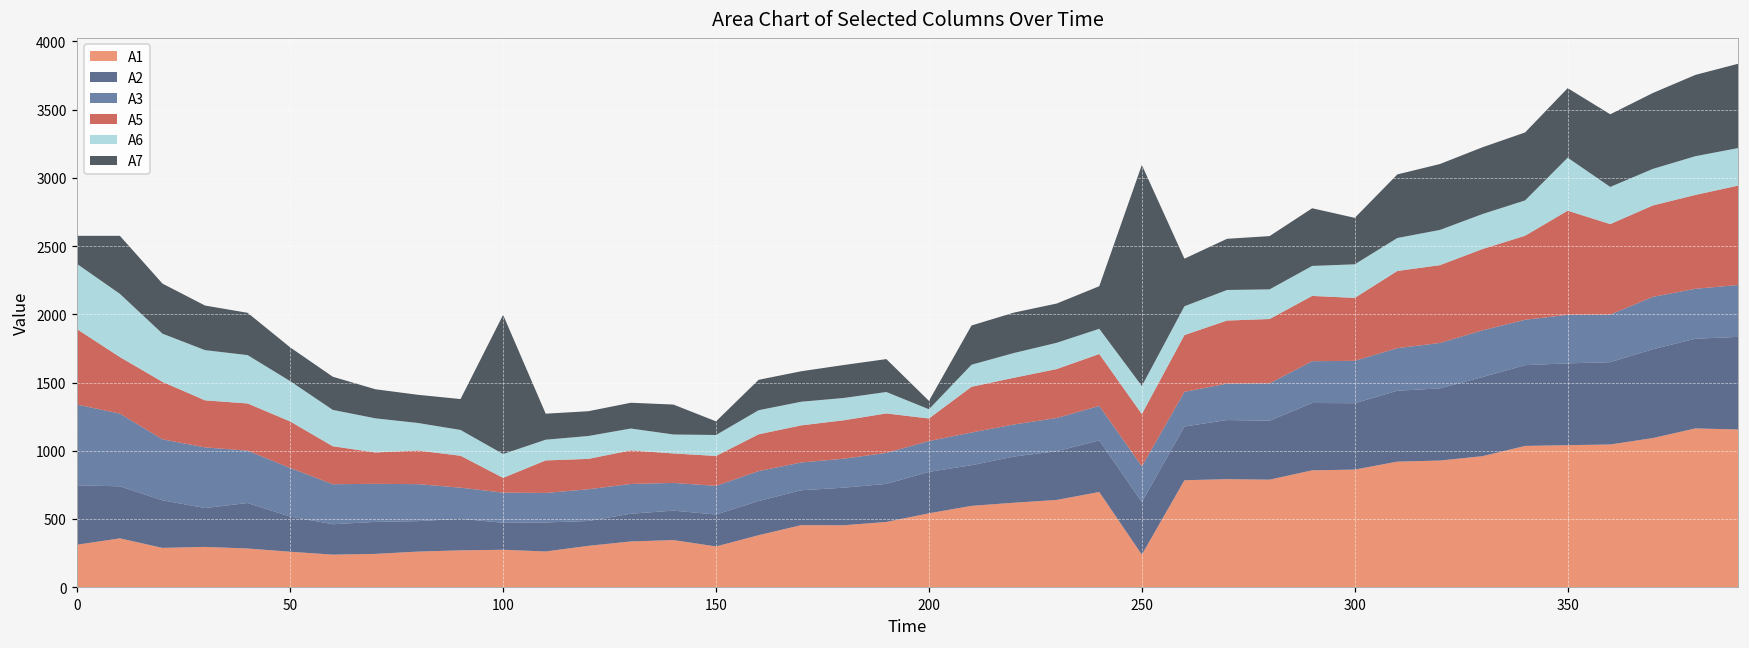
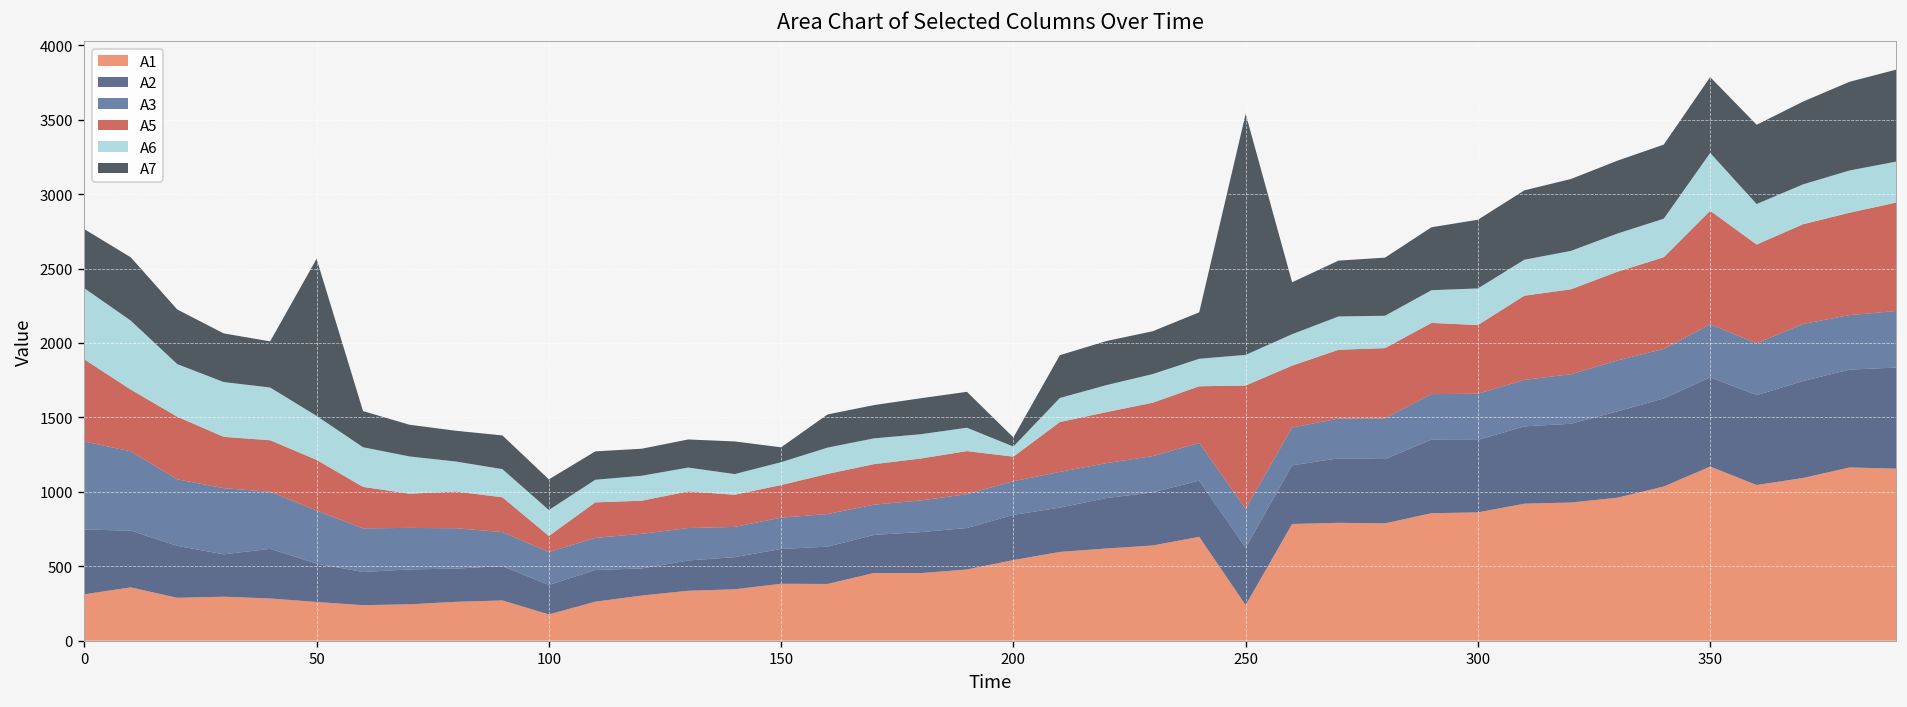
  {
    "A1": {
      "0": 310,
      "50": 260,
-     "100": 270,
-     "150": 300,
+     "100": 180,
+     "150": 380,
      "200": 540,
      "250": 240,
      "300": 860,
-     "350": 1040
+     "350": 1170
    },
    "A5": {
      "0": 550,
      "50": 340,
      "100": 110,
      "150": 220,
      "200": 170,
-     "250": 380,
+     "250": 830,
      "300": 460,
      "350": 760
    },
    "A6": {
      "0": 480,
      "50": 300,
      "100": 170,
      "150": 150,
      "200": 70,
      "250": 210,
      "300": 250,
      "350": 390
    },
    "A7": {
-     "0": 210,
-     "50": 250,
-     "100": 1020,
+     "0": 400,
+     "50": 1060,
+     "100": 210,
      "150": 100,
      "200": 60,
      "250": 1620,
-     "300": 340,
+     "300": 460,
      "350": 510
    }
  }
